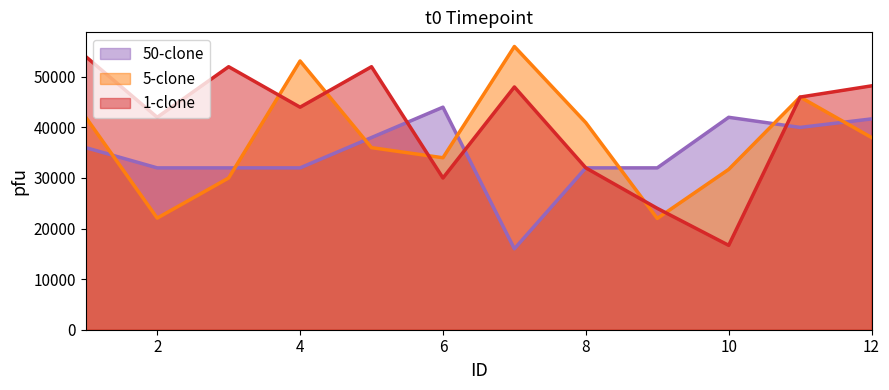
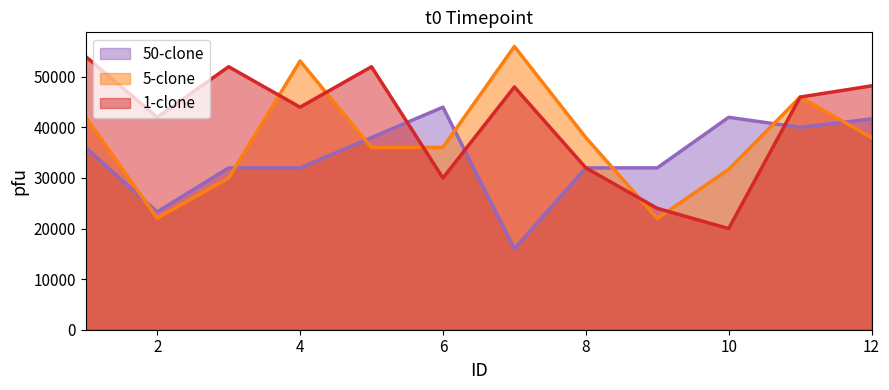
  {
    "50-clone": {
-     "2": 32000,
+     "2": 23000,
      "4": 32000,
      "6": 44000,
      "10": 42000,
      "12": 42000
    },
    "5-clone": {
      "2": 22000,
      "4": 53000,
-     "6": 34000,
-     "8": 41000,
+     "6": 36000,
+     "8": 38000,
      "10": 32000,
      "12": 38000
    },
    "1-clone": {
      "4": 44000,
      "6": 30000,
-     "10": 17000,
+     "10": 20000,
      "12": 48000
    }
  }
